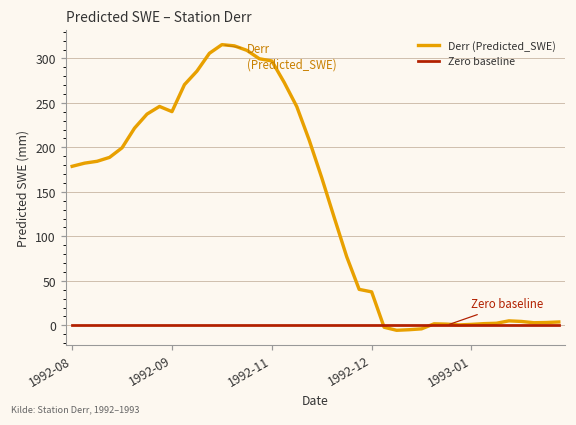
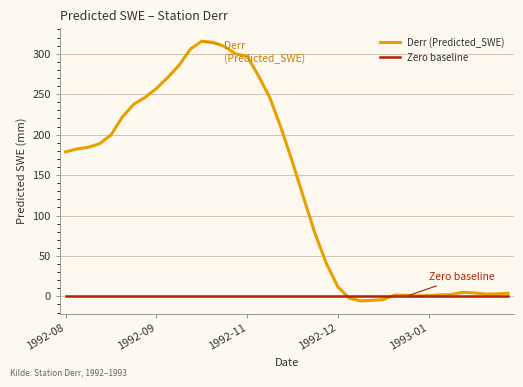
  {
    "Derr (Predicted_SWE)": {
      "1992-08": 180,
-     "1992-09": 240,
+     "1992-09": 260,
      "1992-11": 300,
-     "1992-12": 40
+     "1992-12": 10
    },
    "Zero baseline": {
      "1992-08": 0,
      "1992-09": 0,
      "1992-11": 0,
      "1992-12": 0
    }
  }
